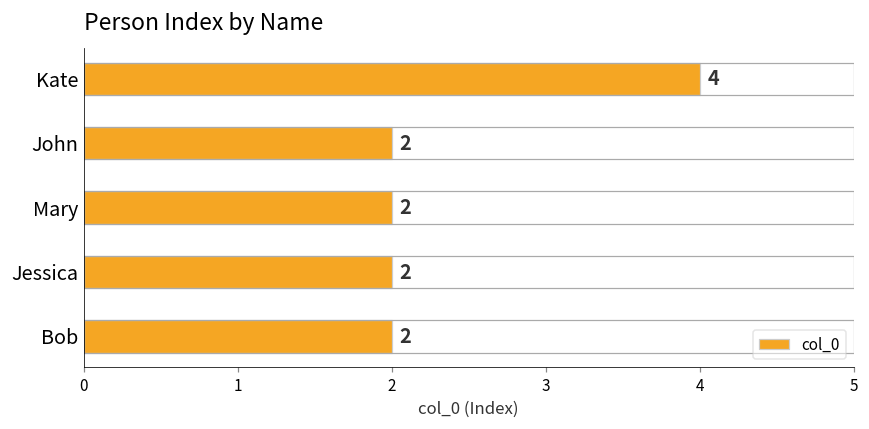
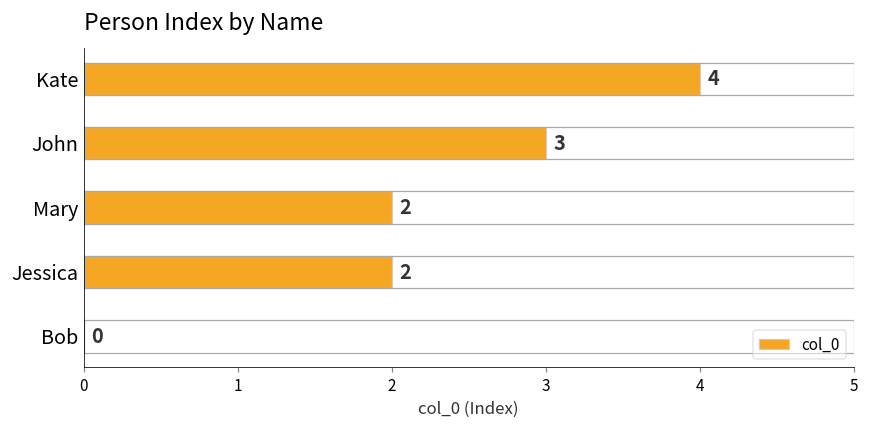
  {
    "Kate": 4,
-   "John": 2,
+   "John": 3,
    "Mary": 2,
    "Jessica": 2,
-   "Bob": 2
+   "Bob": 0
  }
